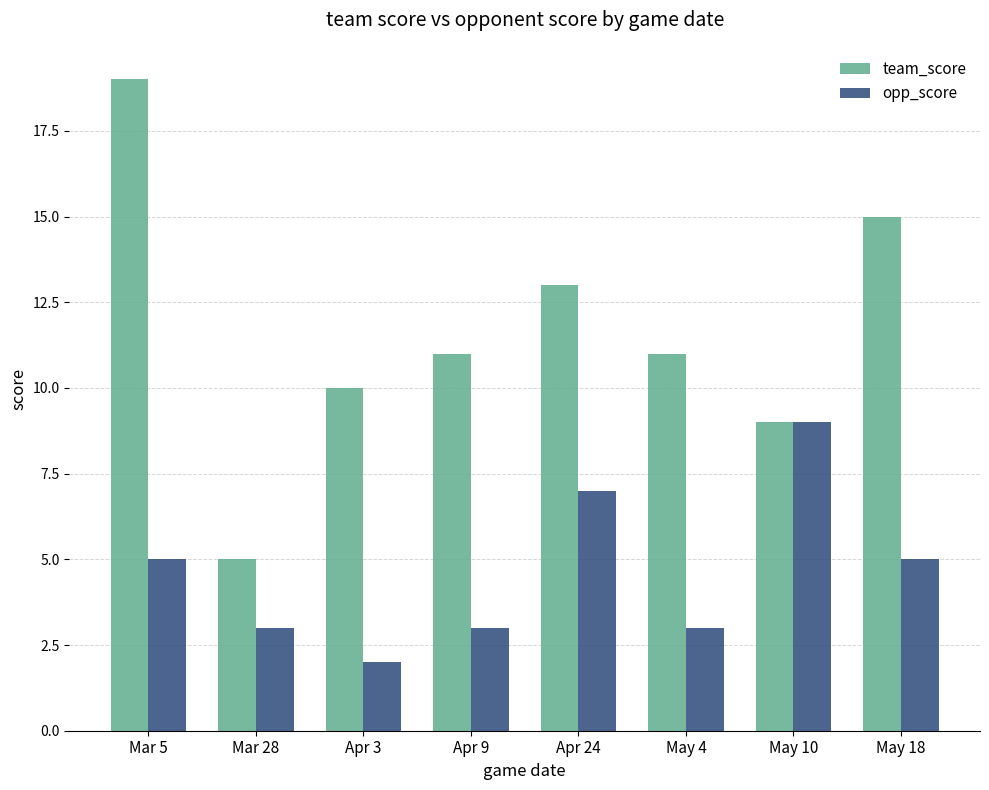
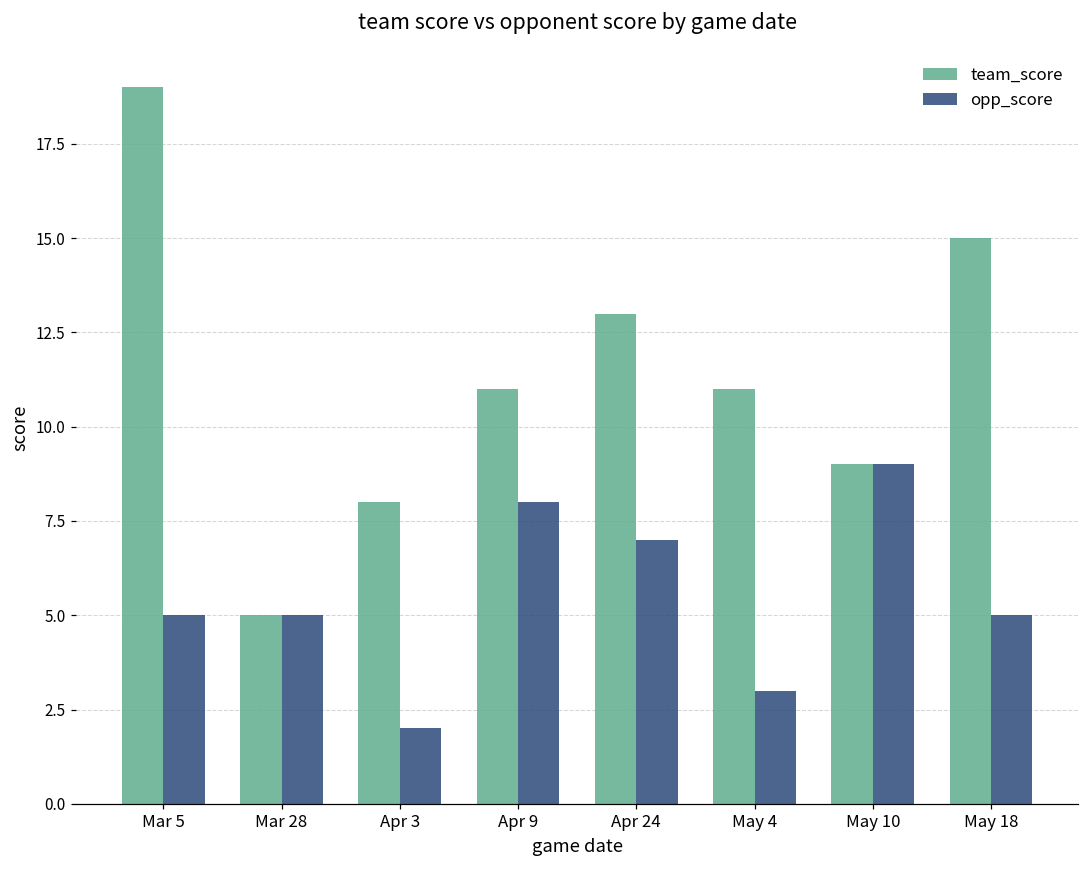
  {
    "team_score": {
      "Mar 5": 19,
      "Mar 28": 5,
-     "Apr 3": 10,
+     "Apr 3": 8,
      "Apr 9": 11,
      "Apr 24": 13,
      "May 4": 11,
      "May 10": 9,
      "May 18": 15
    },
    "opp_score": {
      "Mar 5": 5,
-     "Mar 28": 3,
+     "Mar 28": 5,
      "Apr 3": 2,
-     "Apr 9": 3,
+     "Apr 9": 8,
      "Apr 24": 7,
      "May 4": 3,
      "May 10": 9,
      "May 18": 5
    }
  }
